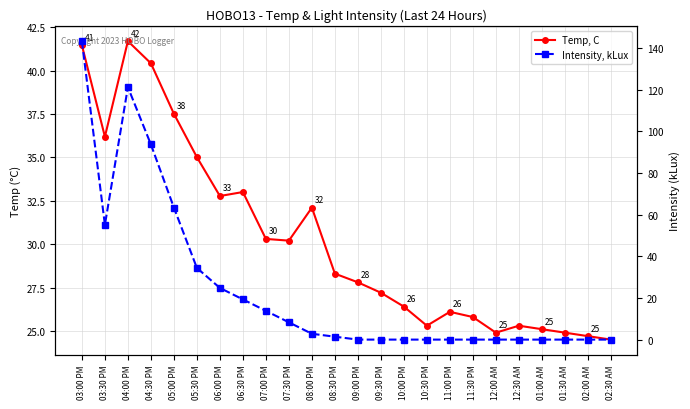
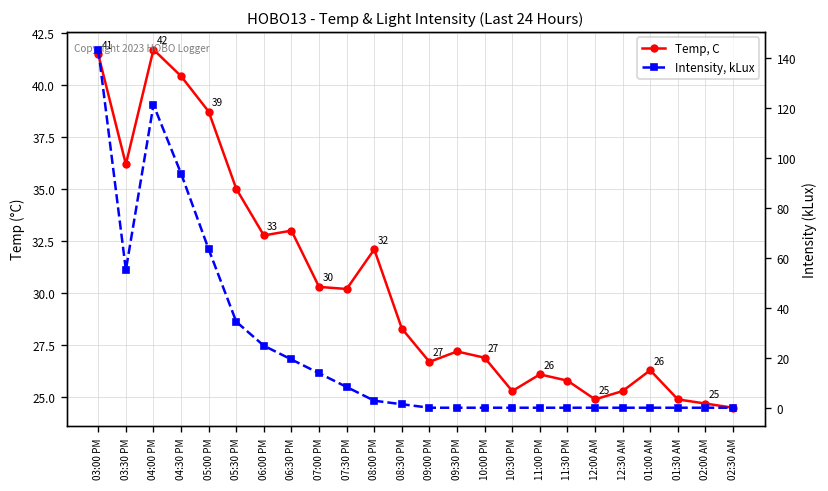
  {
    "Temp, C": {
-     "05:00 PM": 38,
+     "05:00 PM": 39,
      "06:00 PM": 33,
      "07:00 PM": 30,
      "08:00 PM": 32,
-     "09:00 PM": 28,
-     "10:00 PM": 26,
+     "09:00 PM": 27,
+     "10:00 PM": 27,
      "11:00 PM": 26,
      "12:00 AM": 25,
-     "01:00 AM": 25,
+     "01:00 AM": 26,
      "02:00 AM": 25
    }
  }
